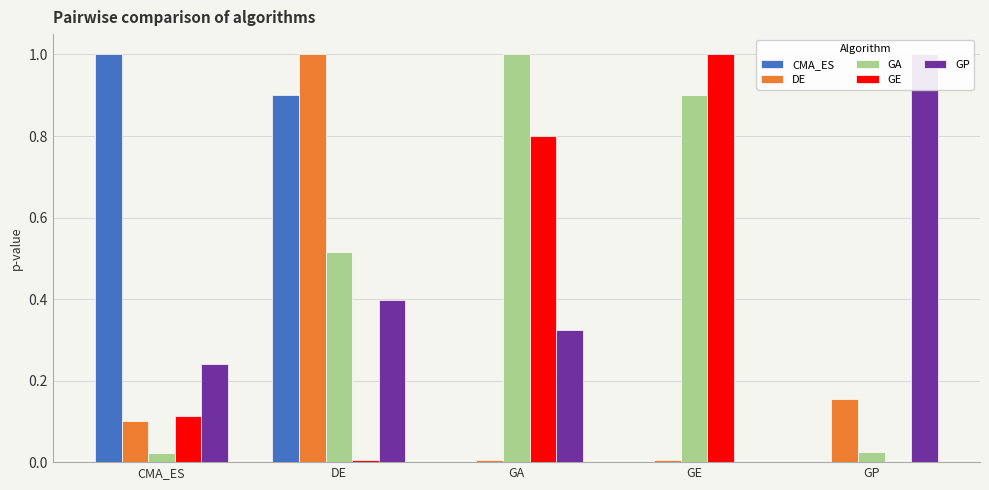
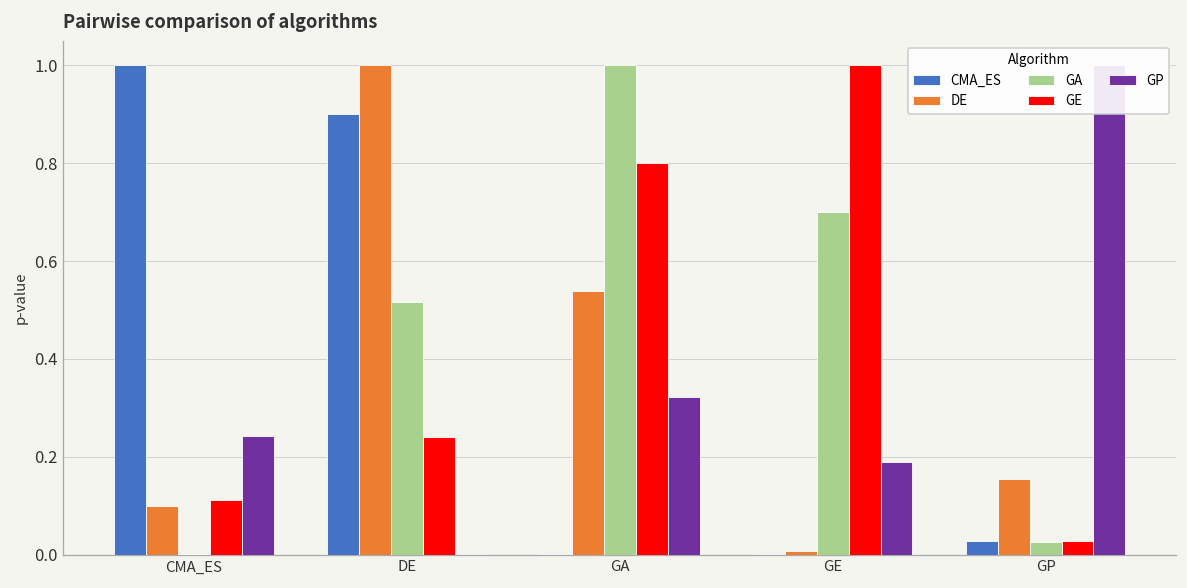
  {
    "CMA_ES": {
      "CMA_ES": 1.00,
      "DE": 0.90,
-     "GP": 0.00
+     "GP": 0.03
    },
    "DE": {
      "CMA_ES": 0.10,
      "DE": 1.00,
-     "GA": 0.01,
+     "GA": 0.54,
      "GE": 0.01,
      "GP": 0.15
    },
    "GA": {
-     "CMA_ES": 0.02,
+     "CMA_ES": 0.00,
      "DE": 0.52,
      "GA": 1.00,
-     "GE": 0.9,
+     "GE": 0.7,
      "GP": 0.03
    },
    "GE": {
      "CMA_ES": 0.11,
-     "DE": 0.01,
+     "DE": 0.24,
      "GA": 0.80,
      "GE": 1.00,
-     "GP": 0.00
+     "GP": 0.03
    },
    "GP": {
      "CMA_ES": 0.24,
-     "DE": 0.40,
+     "DE": 0.00,
      "GA": 0.32,
-     "GE": 0.00
+     "GE": 0.19
    }
  }
